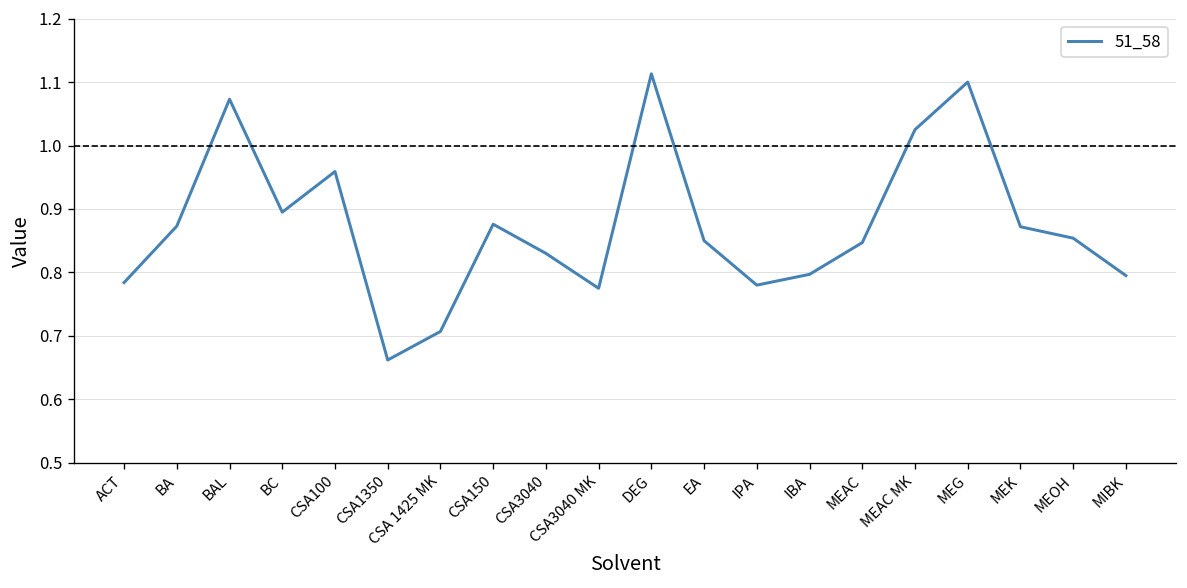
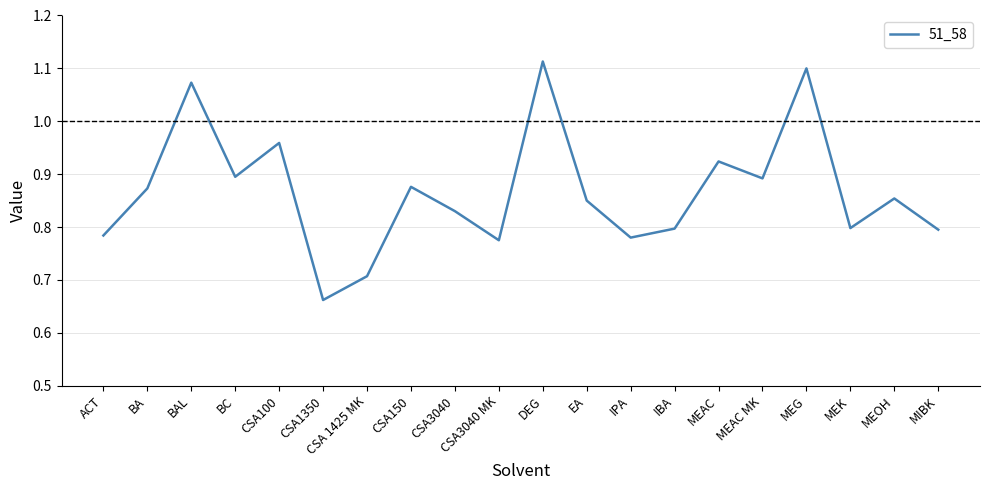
  {
    "ACT": 0.78,
    "BA": 0.87,
    "BAL": 1.07,
    "BC": 0.90,
    "CSA100": 0.96,
    "CSA1350": 0.66,
    "CSA 1425 MK": 0.71,
    "CSA150": 0.88,
    "CSA3040": 0.83,
    "CSA3040 MK": 0.78,
    "DEG": 1.11,
    "EA": 0.85,
    "IPA": 0.78,
    "IBA": 0.80,
-   "MEAC": 0.85,
-   "MEAC MK": 1.03,
+   "MEAC": 0.92,
+   "MEAC MK": 0.89,
    "MEG": 1.10,
-   "MEK": 0.87,
+   "MEK": 0.80,
    "MEOH": 0.85,
    "MIBK": 0.80
  }
